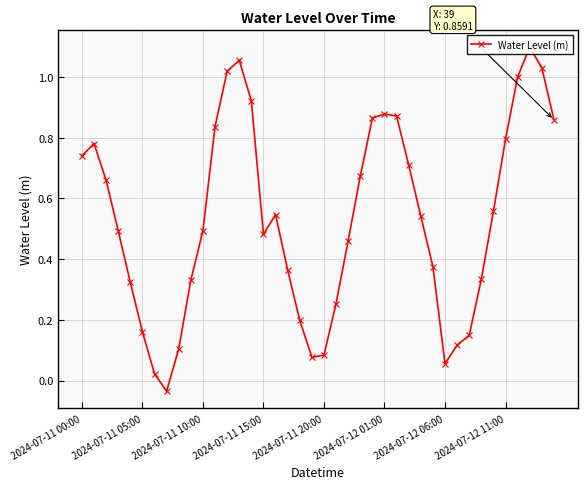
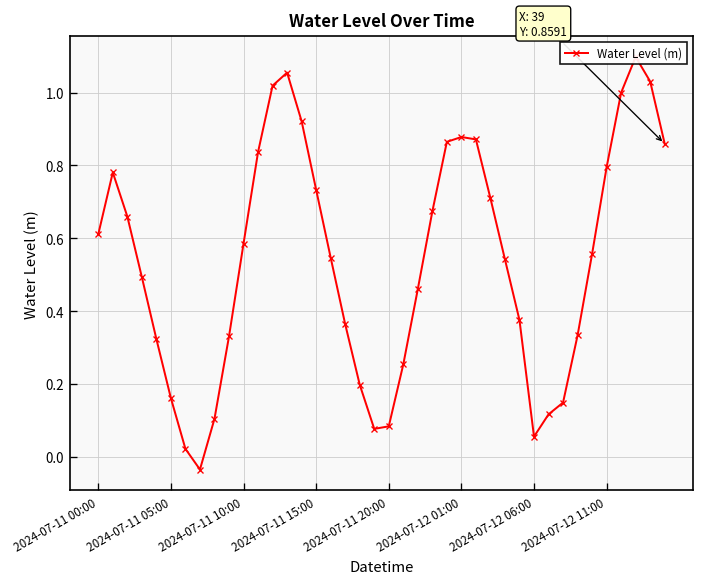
  {
-   "2024-07-11 00:00": 0.74,
+   "2024-07-11 00:00": 0.61,
    "2024-07-11 05:00": 0.16,
-   "2024-07-11 10:00": 0.49,
-   "2024-07-11 15:00": 0.48,
+   "2024-07-11 10:00": 0.58,
+   "2024-07-11 15:00": 0.73,
    "2024-07-11 20:00": 0.08,
    "2024-07-12 01:00": 0.88,
    "2024-07-12 06:00": 0.06,
    "2024-07-12 11:00": 0.79
  }
